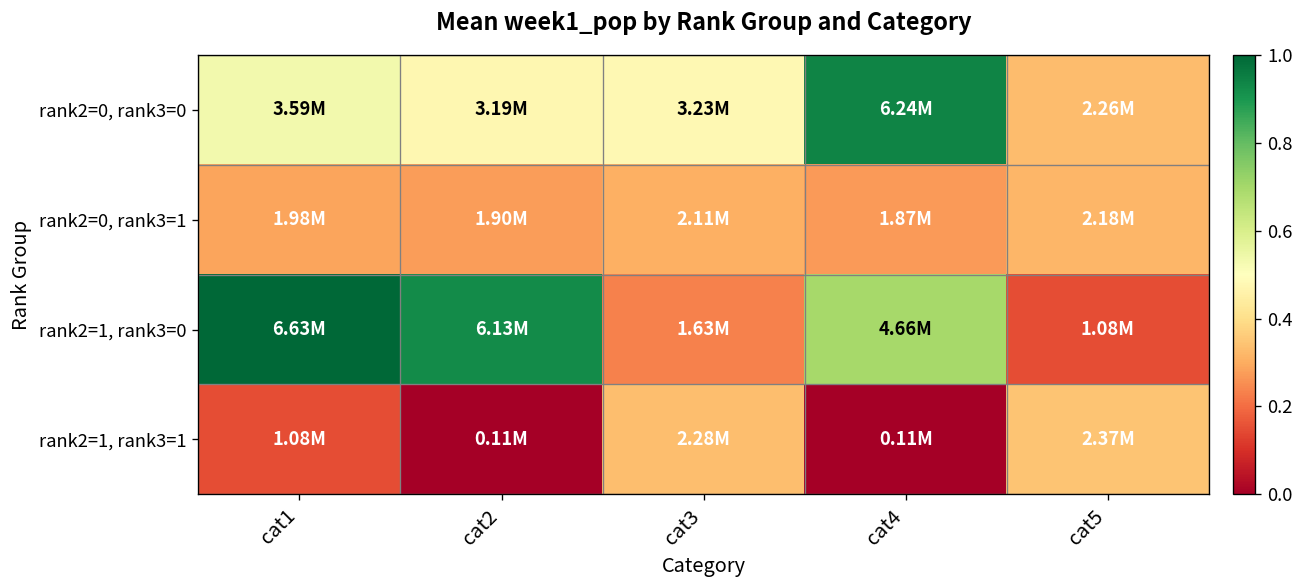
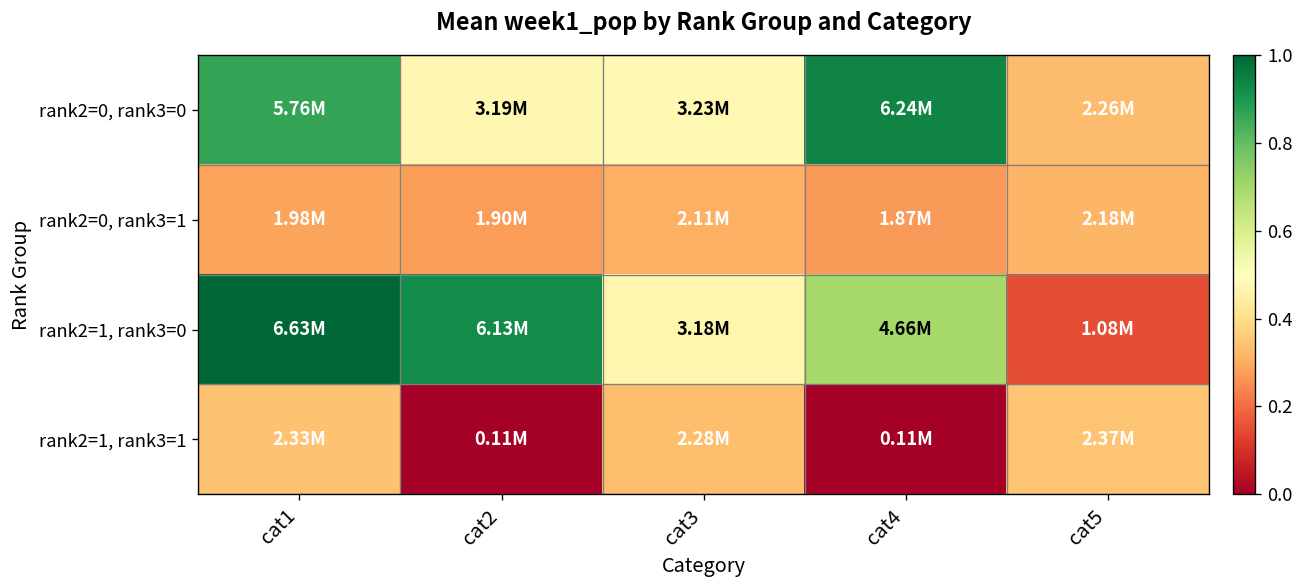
  {
    "rank2=0, rank3=0": {
-     "cat1": "3.59M",
+     "cat1": "5.76M",
      "cat2": "3.19M",
      "cat3": "3.23M",
      "cat4": "6.24M",
      "cat5": "2.26M"
    },
    "rank2=0, rank3=1": {
      "cat1": "1.98M",
      "cat2": "1.90M",
      "cat3": "2.11M",
      "cat4": "1.87M",
      "cat5": "2.18M"
    },
    "rank2=1, rank3=0": {
      "cat1": "6.63M",
      "cat2": "6.13M",
-     "cat3": "1.63M",
+     "cat3": "3.18M",
      "cat4": "4.66M",
      "cat5": "1.08M"
    },
    "rank2=1, rank3=1": {
-     "cat1": "1.08M",
+     "cat1": "2.33M",
      "cat2": "0.11M",
      "cat3": "2.28M",
      "cat4": "0.11M",
      "cat5": "2.37M"
    }
  }
